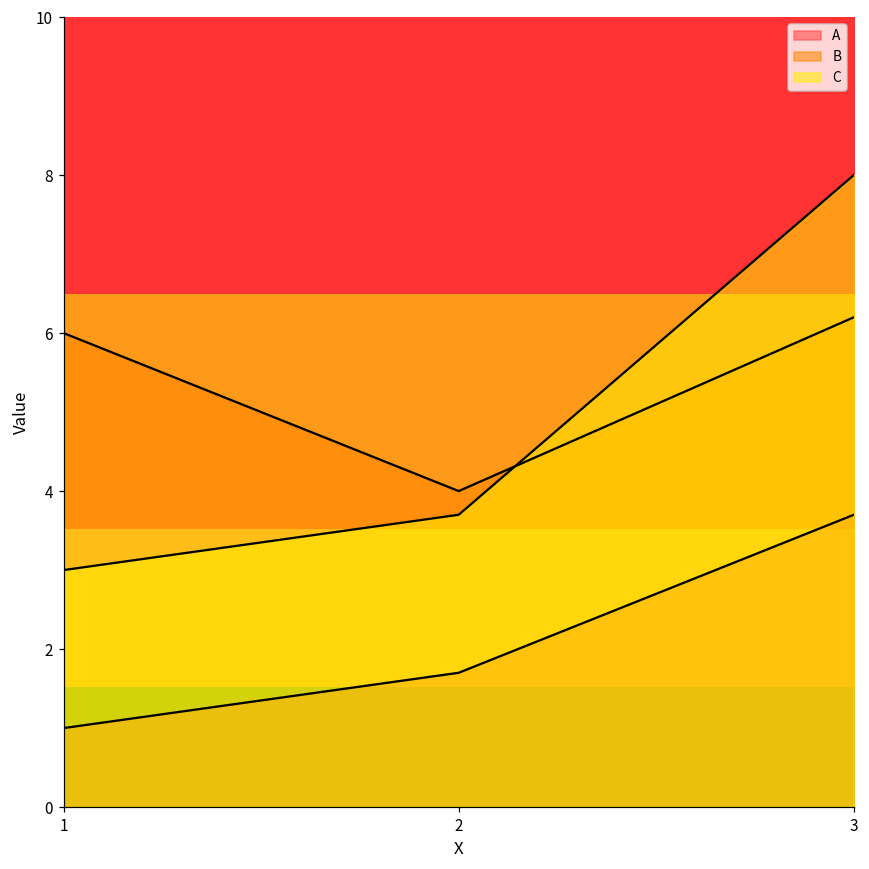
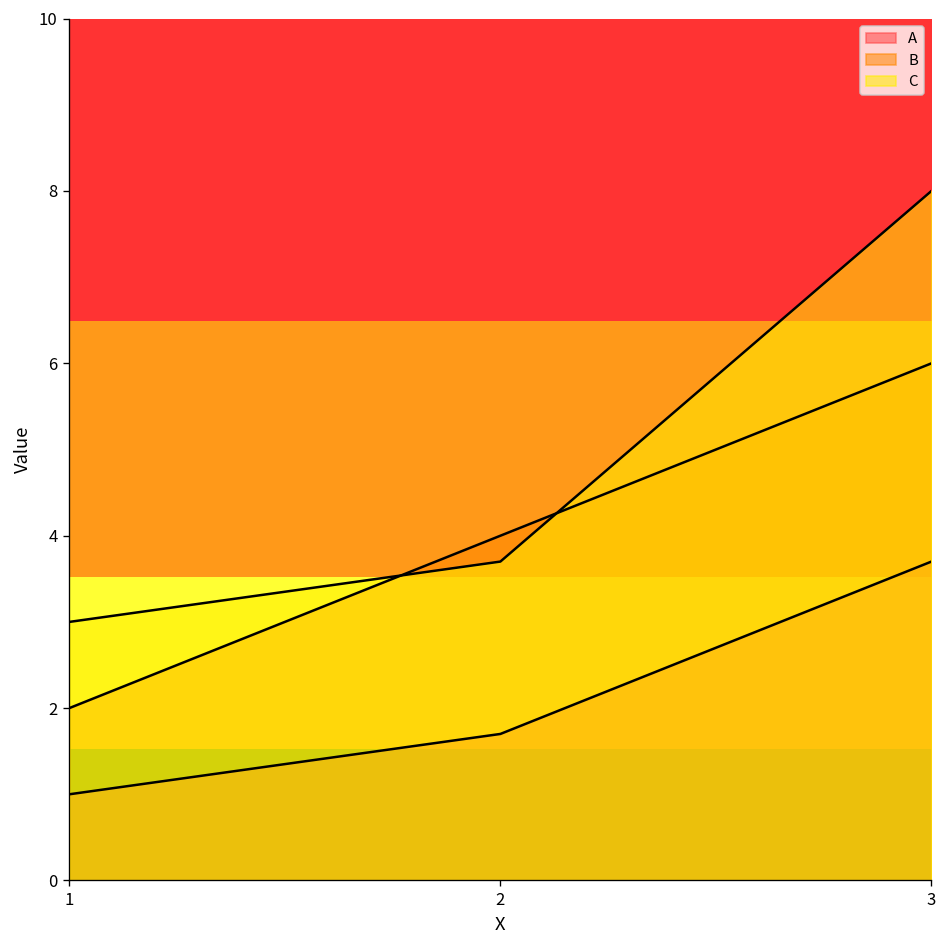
  {
    "A": {
      "1": 1.0,
      "2": 1.7,
      "3": 3.7
    },
    "B": {
-     "1": 6,
+     "1": 2,
      "2": 4.0,
-     "3": 6.2
+     "3": 6.0
    },
    "C": {
      "1": 3.0,
      "2": 3.7,
      "3": 8.0
    }
  }
